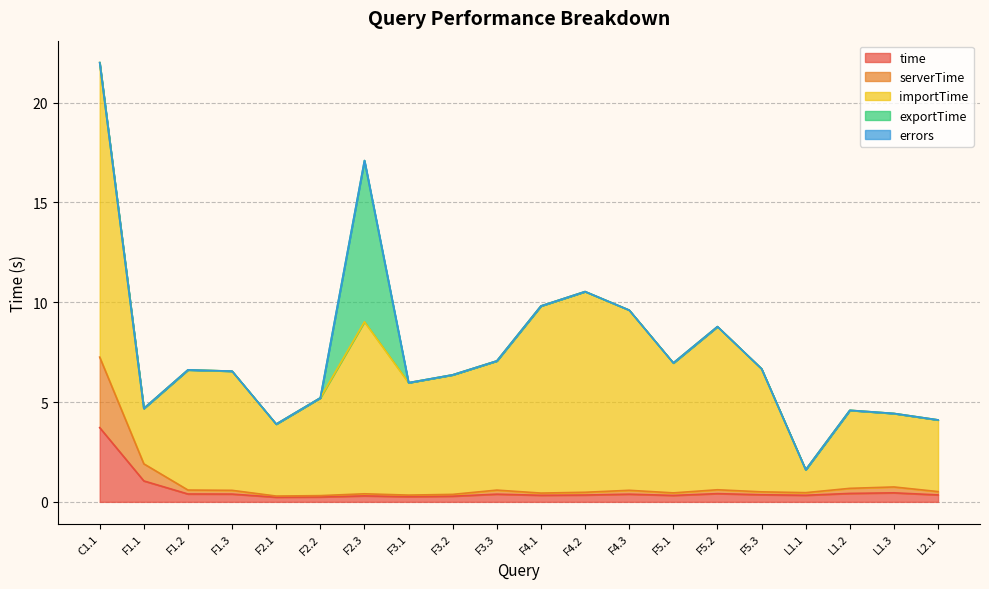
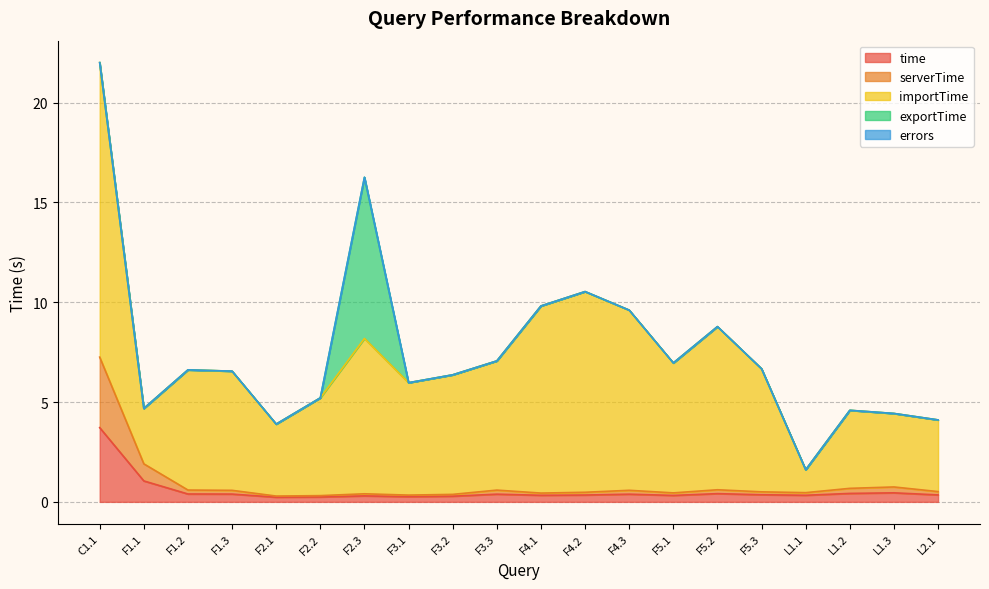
  {
    "importTime": {
-     "F2.3": 8.6
+     "F2.3": 7.8
    }
  }
